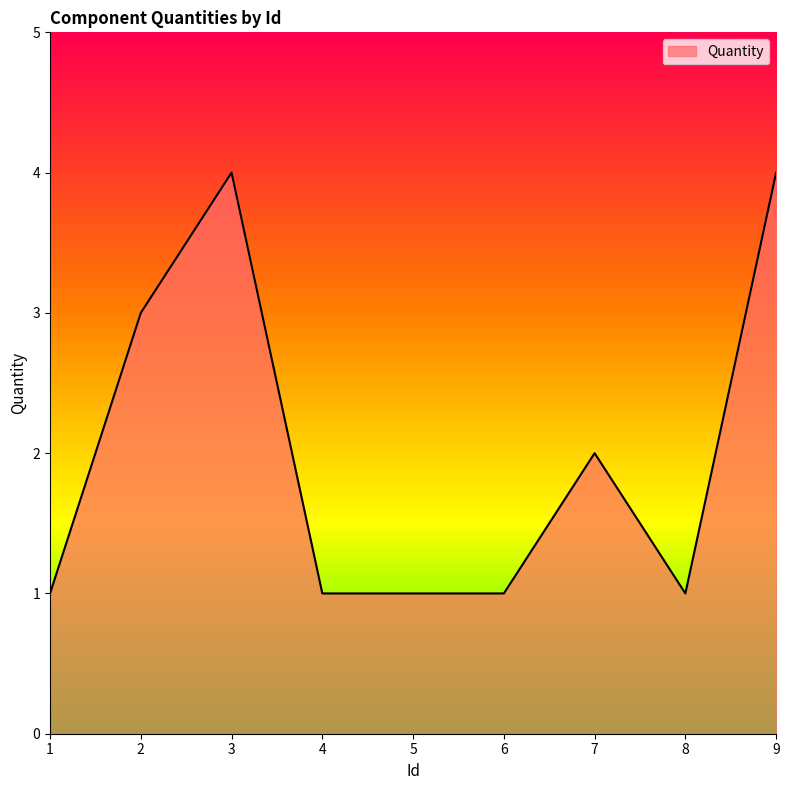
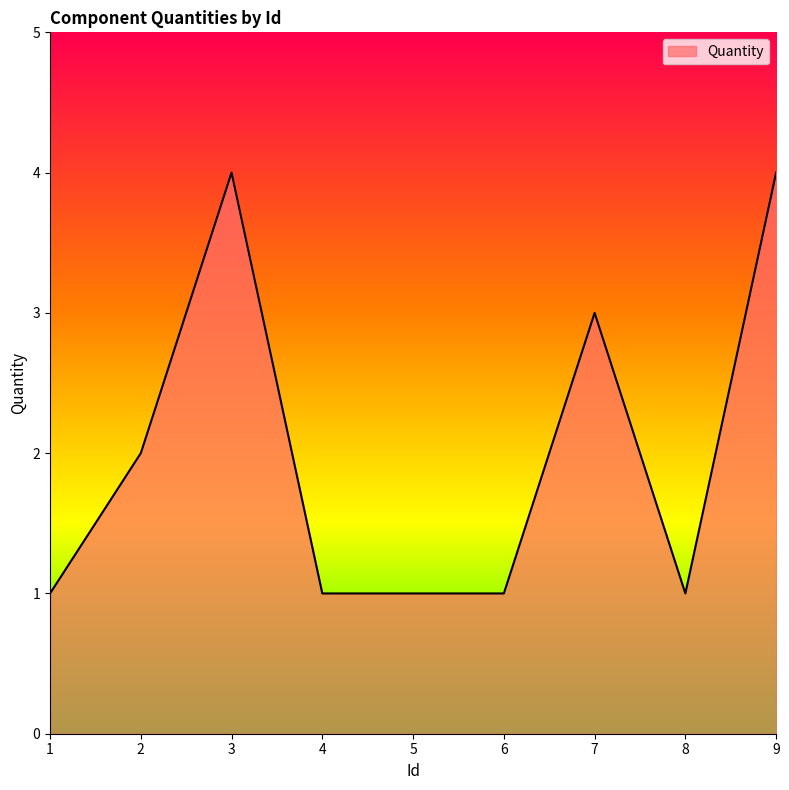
  {
    "1": 1,
-   "2": 3,
+   "2": 2,
    "3": 4,
    "4": 1,
    "5": 1,
    "6": 1,
-   "7": 2,
+   "7": 3,
    "8": 1,
    "9": 4
  }
